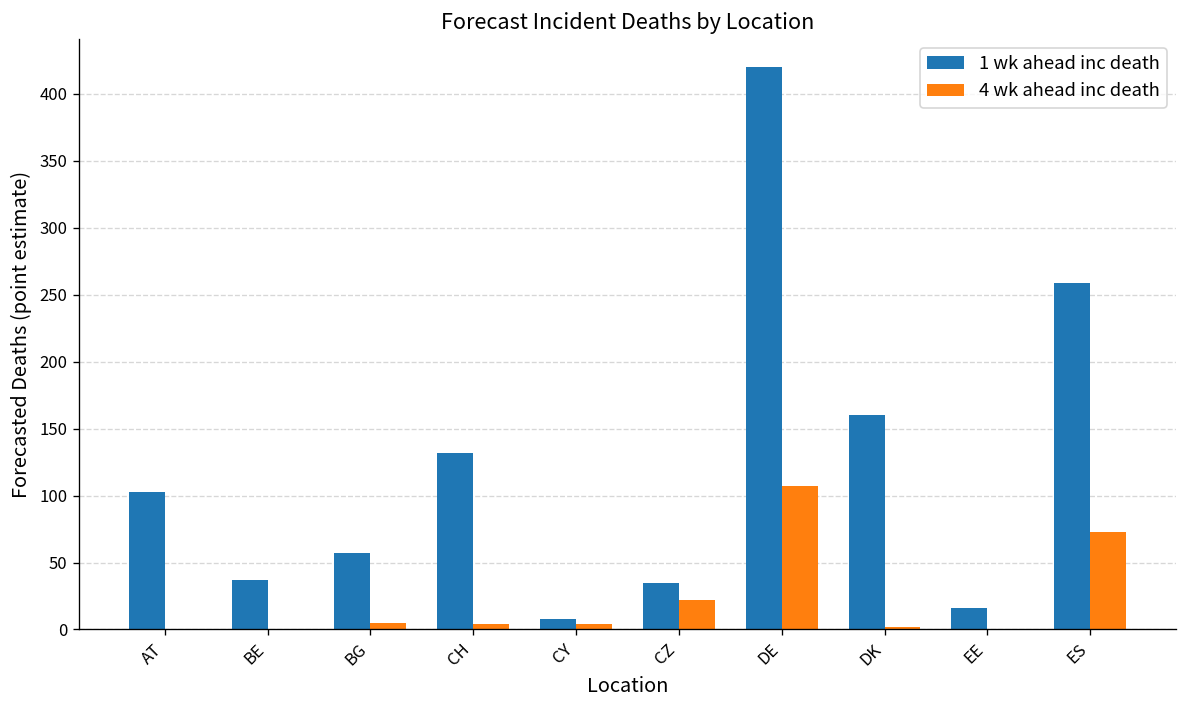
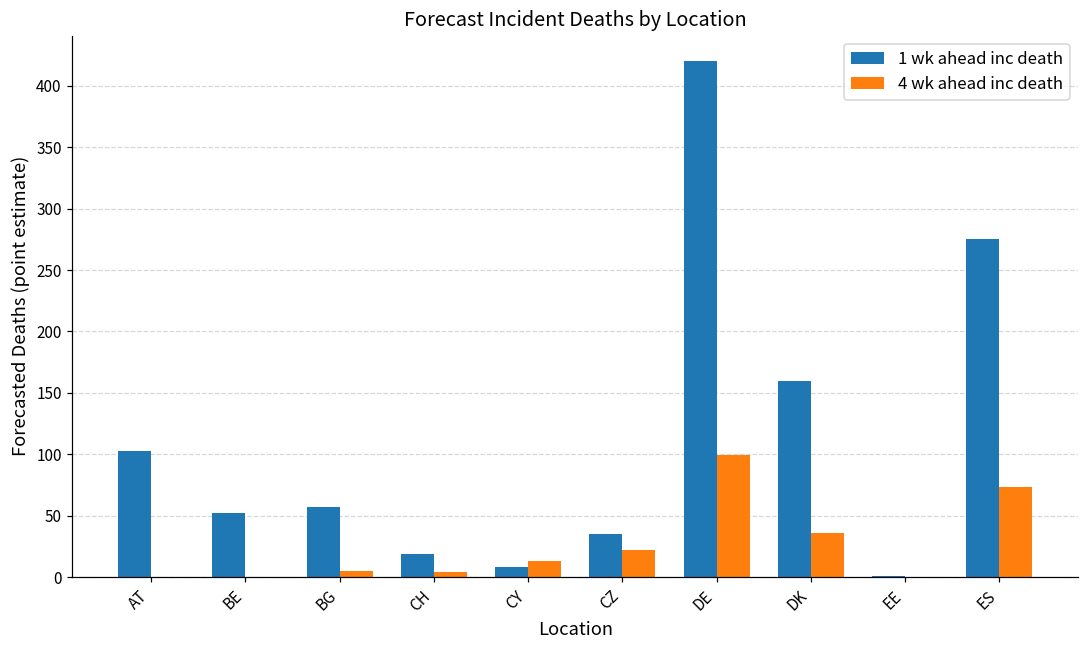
  {
    "1 wk ahead inc death": {
      "AT": 103,
-     "BE": 37,
+     "BE": 52,
      "BG": 57,
-     "CH": 132,
+     "CH": 19,
      "CY": 8,
      "CZ": 35,
      "DE": 420,
      "DK": 160,
-     "EE": 16,
-     "ES": 259
+     "EE": 1,
+     "ES": 275
    },
    "4 wk ahead inc death": {
      "AT": 0,
      "BE": 0,
      "BG": 5,
      "CH": 4,
-     "CY": 4,
+     "CY": 13,
      "CZ": 22,
-     "DE": 107,
-     "DK": 2,
+     "DE": 99,
+     "DK": 36,
      "EE": 0,
      "ES": 73
    }
  }
